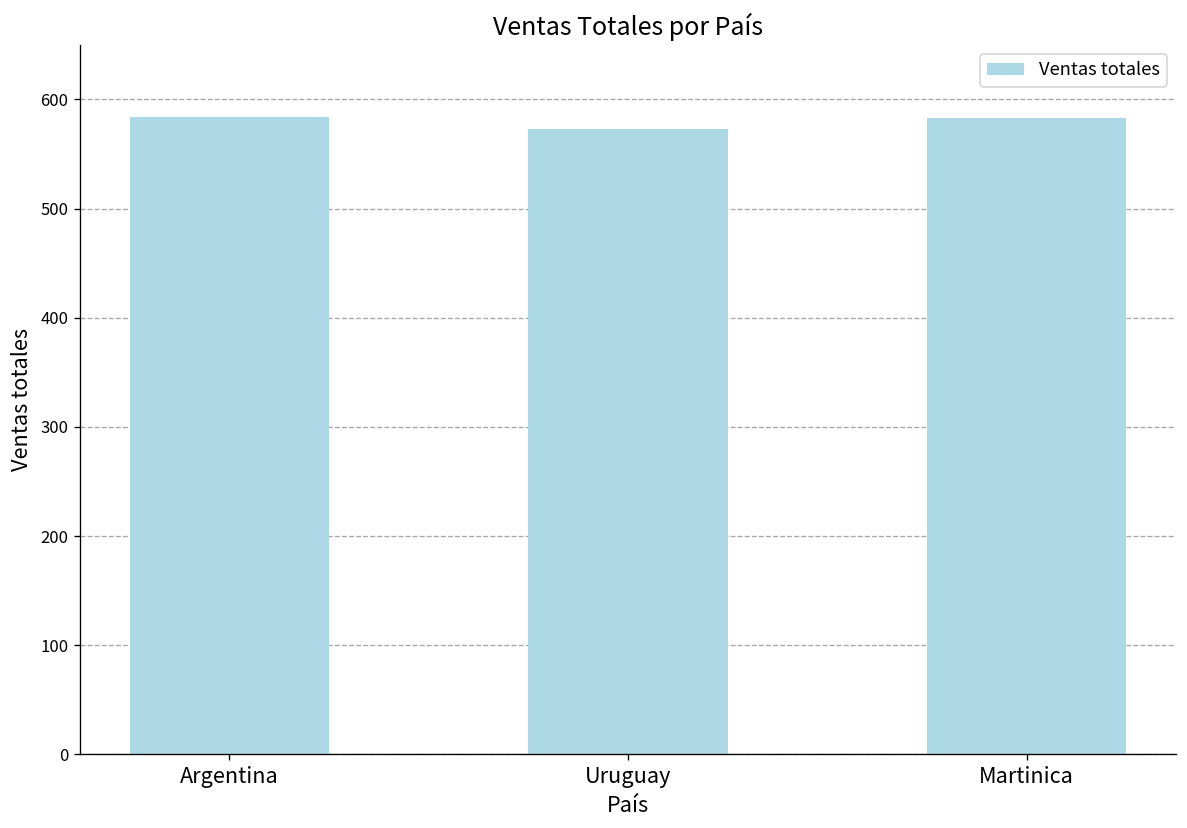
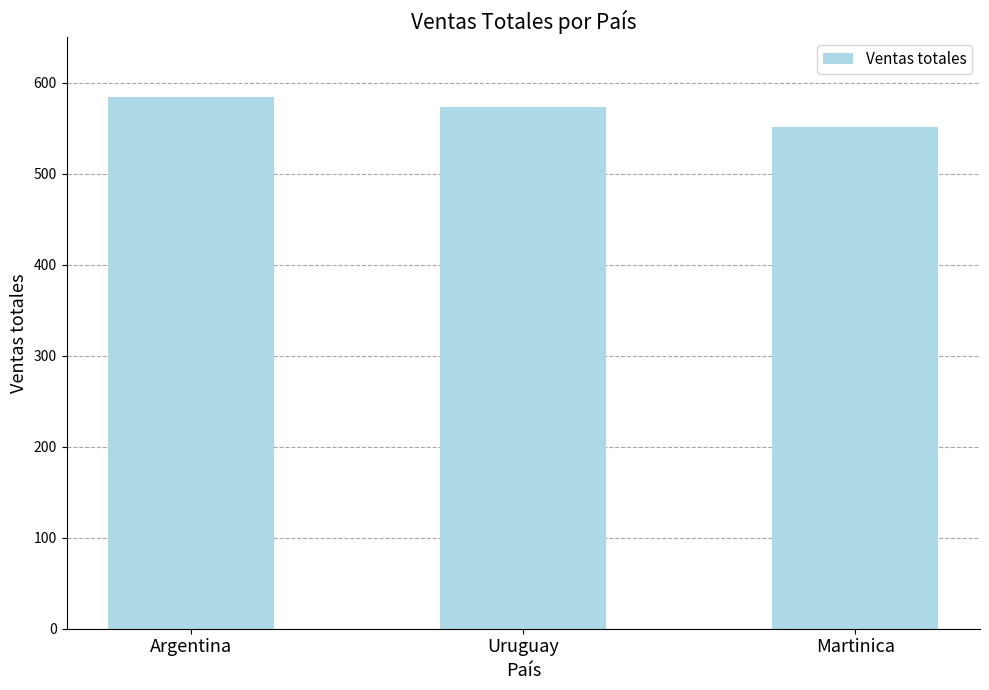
  {
    "Argentina": 580,
    "Uruguay": 570,
-   "Martinica": 580
+   "Martinica": 550
  }
